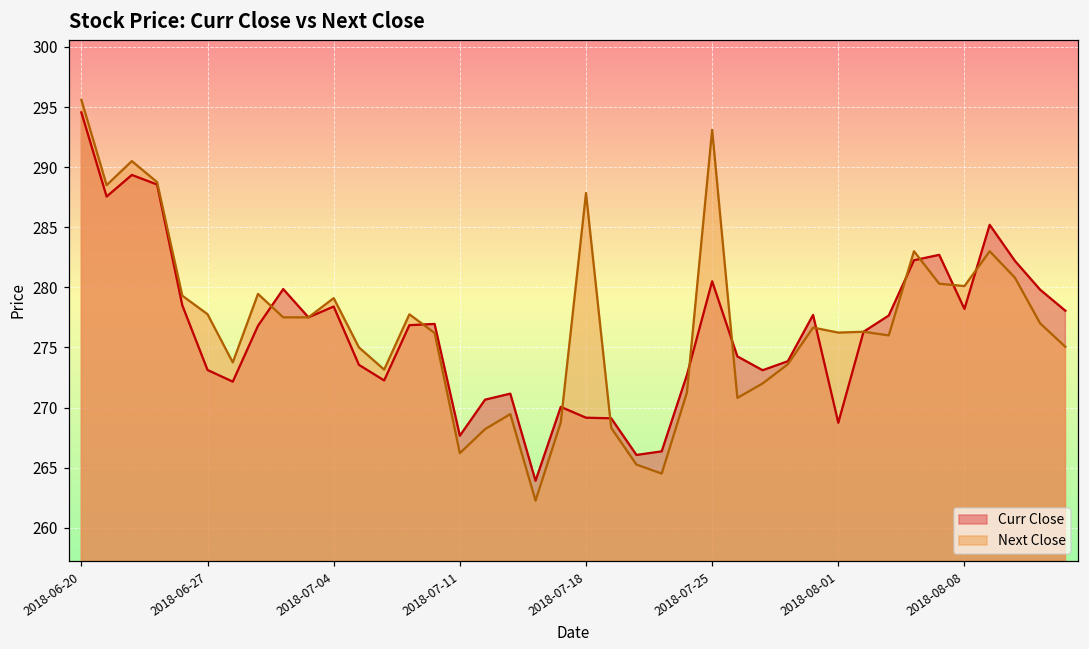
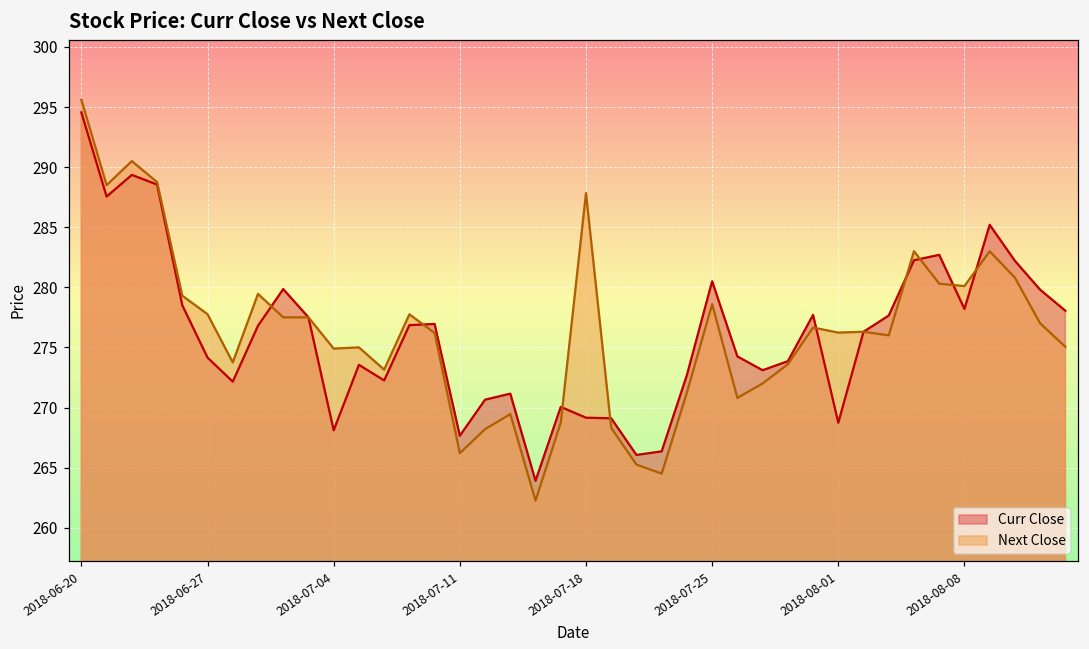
  {
    "Curr Close": {
      "2018-06-20": 294.6,
-     "2018-06-27": 273.1,
-     "2018-07-04": 278.4,
+     "2018-06-27": 274.2,
+     "2018-07-04": 268.1,
      "2018-07-11": 267.7,
      "2018-07-18": 269.2,
      "2018-07-25": 280.5,
      "2018-08-01": 268.7,
      "2018-08-08": 278.2
    },
    "Next Close": {
      "2018-06-20": 295.6,
      "2018-06-27": 277.8,
-     "2018-07-04": 279.1,
+     "2018-07-04": 274.9,
      "2018-07-11": 266.2,
      "2018-07-18": 287.8,
-     "2018-07-25": 293.1,
+     "2018-07-25": 278.6,
      "2018-08-01": 276.2,
      "2018-08-08": 280.1
    }
  }
